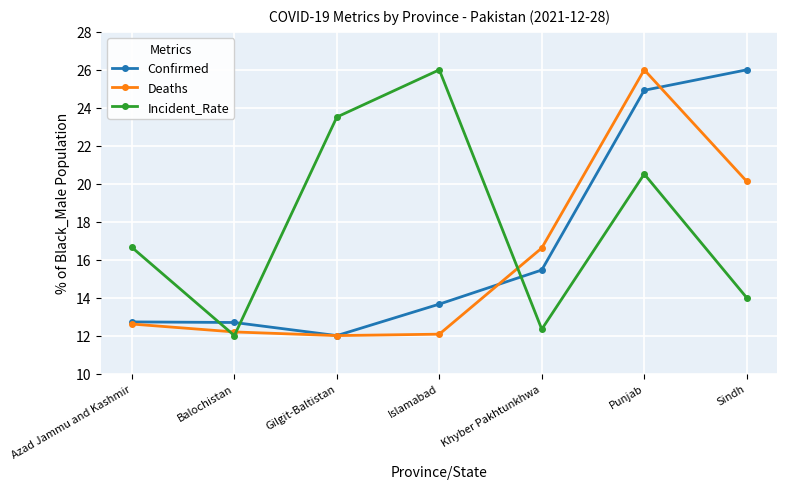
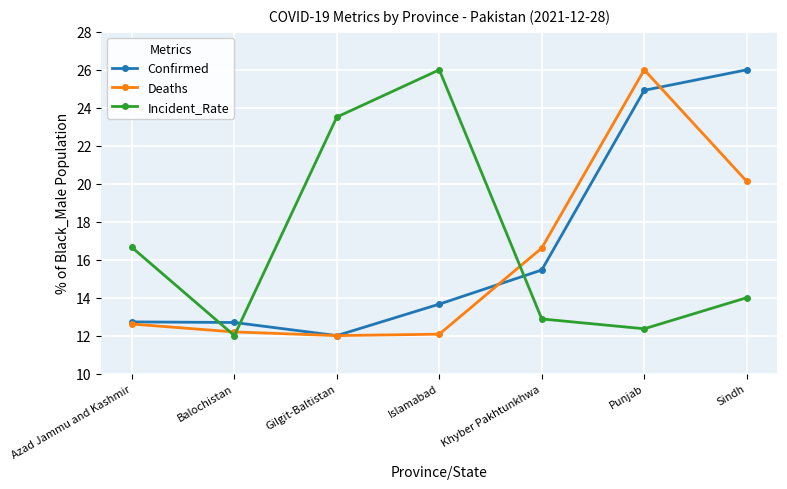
  {
    "Confirmed": {
      "Balochistan": 12.7,
      "Islamabad": 13.7,
      "Khyber Pakhtunkhwa": 15.5,
      "Punjab": 24.9,
      "Sindh": 26.0
    },
    "Deaths": {
      "Balochistan": 12.2,
      "Islamabad": 12.1,
      "Khyber Pakhtunkhwa": 16.6,
      "Punjab": 26.0,
      "Sindh": 20.1
    },
    "Incident_Rate": {
      "Azad Jammu and Kashmir": 16.6,
      "Balochistan": 12.0,
      "Gilgit-Baltistan": 23.5,
      "Islamabad": 26.0,
-     "Khyber Pakhtunkhwa": 12.3,
-     "Punjab": 20.5,
+     "Khyber Pakhtunkhwa": 12.9,
+     "Punjab": 12.4,
      "Sindh": 14.0
    }
  }
